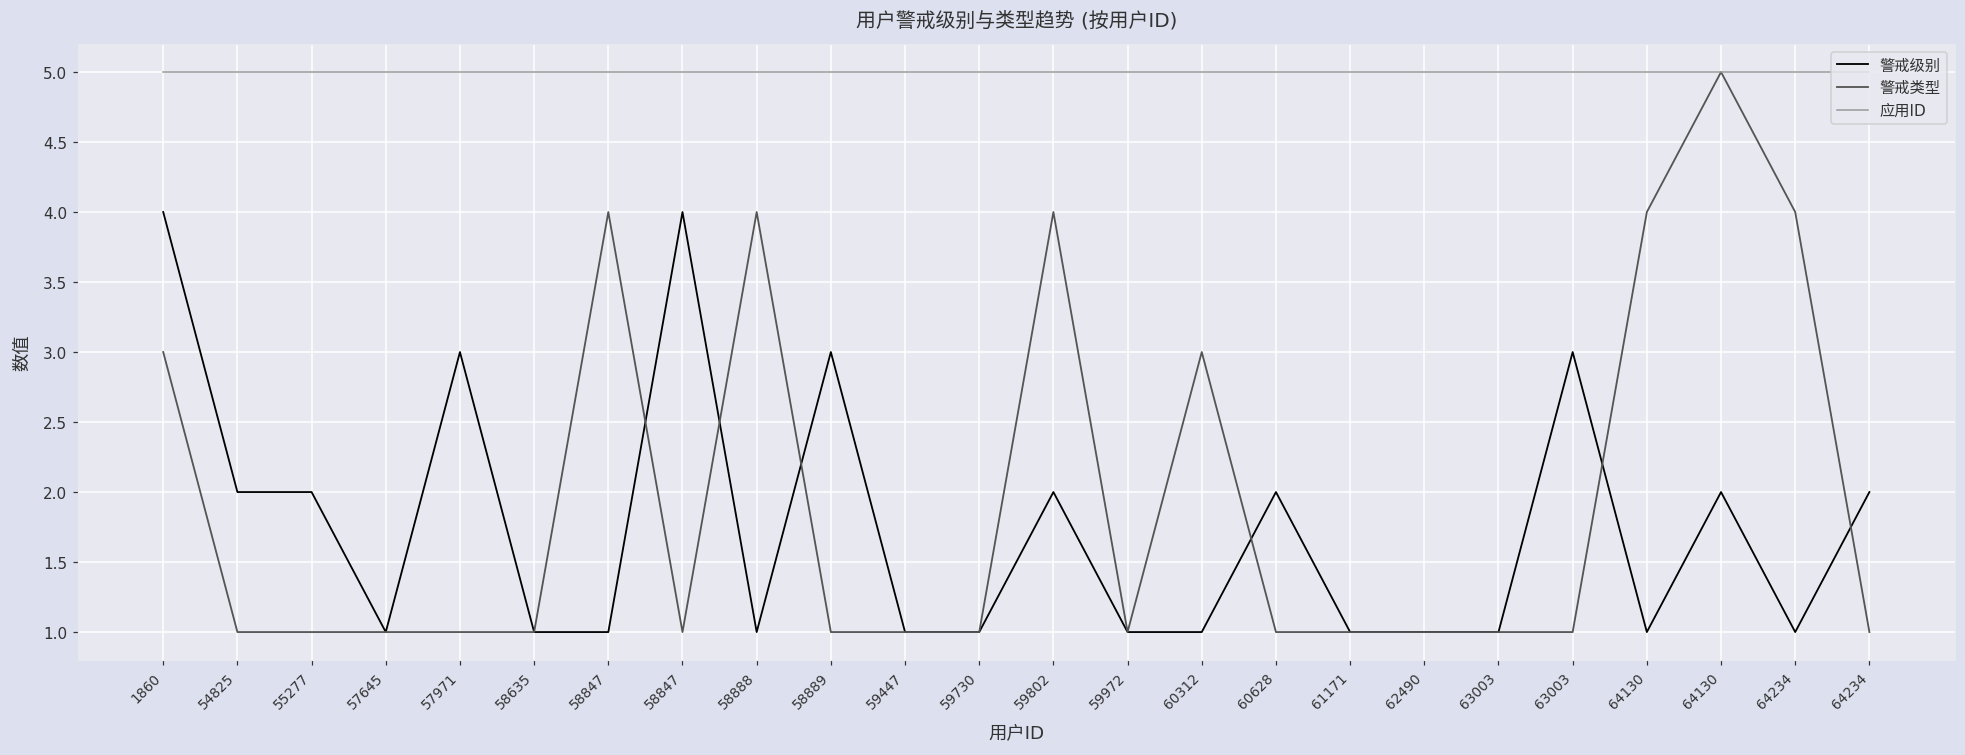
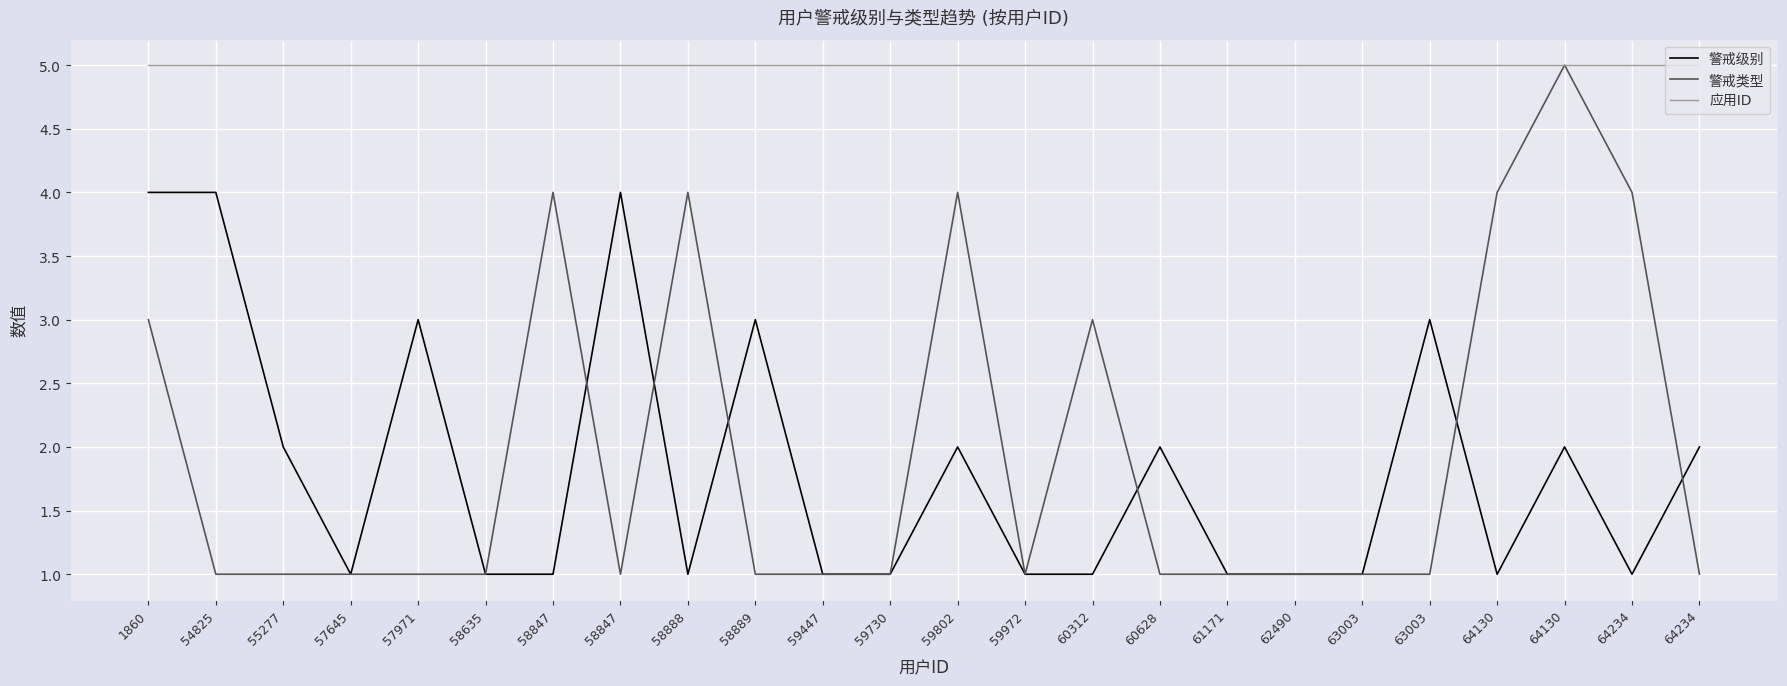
  {
    "警戒级别": {
      "1860": 4,
-     "54825": 2,
+     "54825": 4,
      "55277": 2,
      "57971": 3,
      "58888": 1,
      "58889": 3,
      "59802": 2,
      "60312": 1,
      "60628": 2
    },
    "警戒类型": {
      "1860": 3,
      "54825": 1,
      "55277": 1,
      "57971": 1,
      "58888": 4,
      "58889": 1,
      "59802": 4,
      "60312": 3,
      "60628": 1
    },
    "应用ID": {
      "1860": 5,
      "54825": 5,
      "55277": 5,
      "57645": 5,
      "57971": 5,
      "58635": 5,
      "58888": 5,
      "58889": 5,
      "59447": 5,
      "59730": 5,
      "59802": 5,
      "59972": 5,
      "60312": 5,
      "60628": 5,
      "61171": 5,
      "62490": 5
    }
  }
